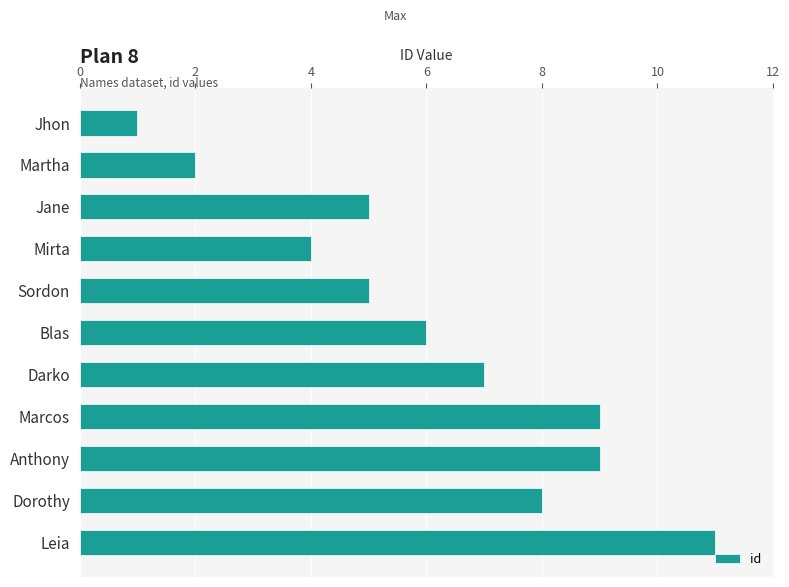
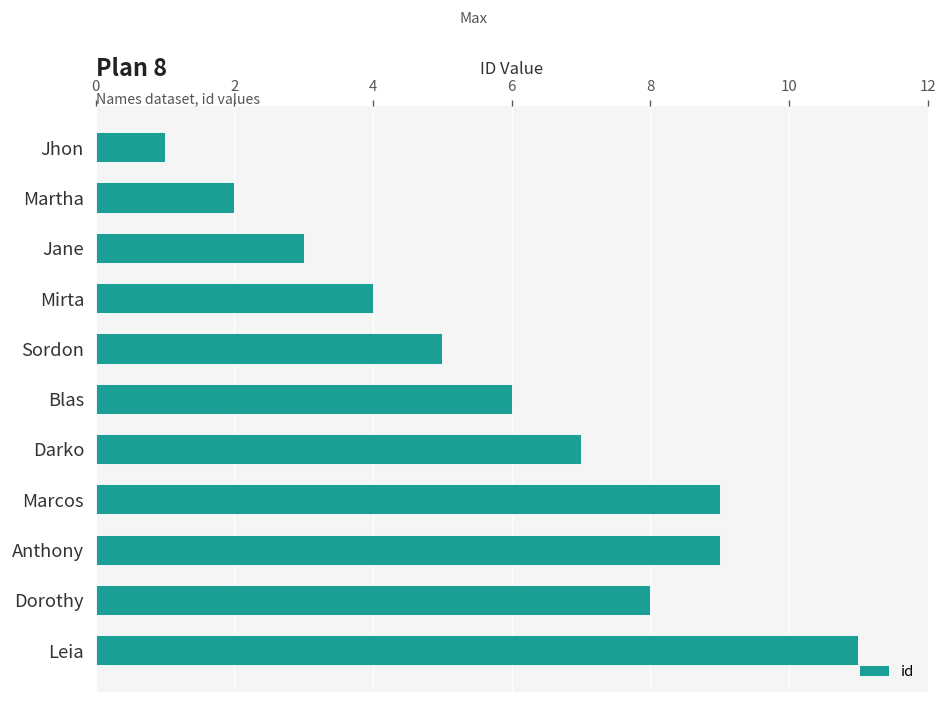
  {
    "Jhon": 1,
    "Martha": 2,
-   "Jane": 5,
+   "Jane": 3,
    "Mirta": 4,
    "Sordon": 5,
    "Blas": 6,
    "Darko": 7,
    "Marcos": 9,
    "Anthony": 9,
    "Dorothy": 8,
    "Leia": 11
  }
